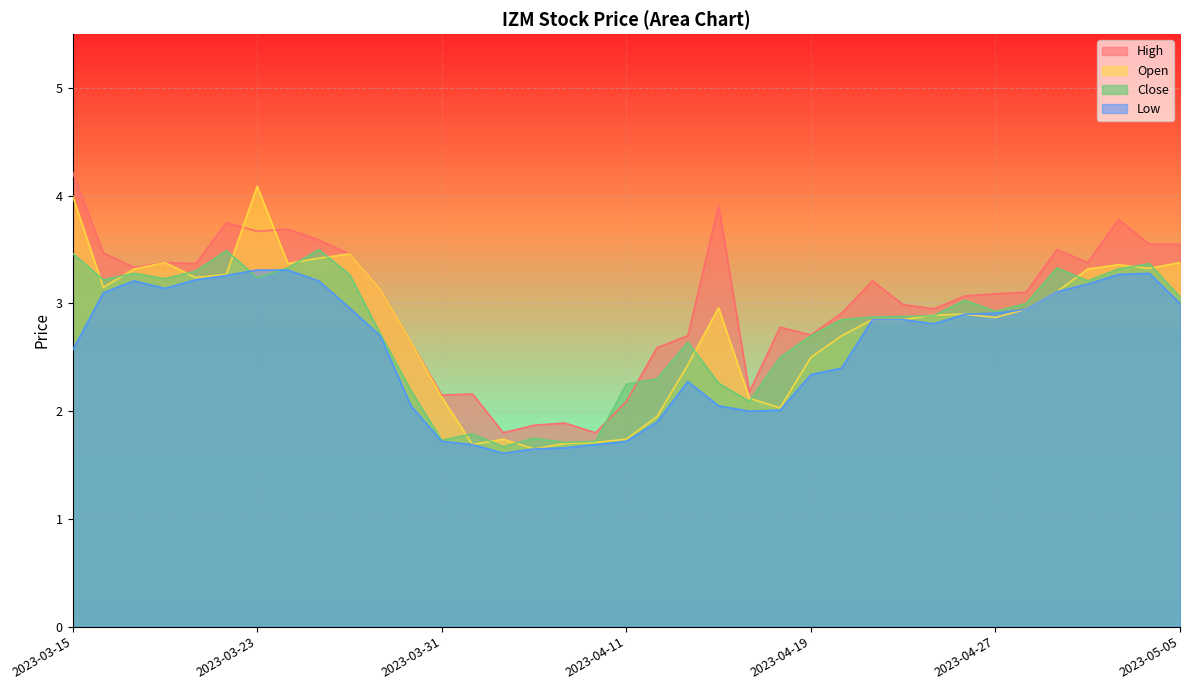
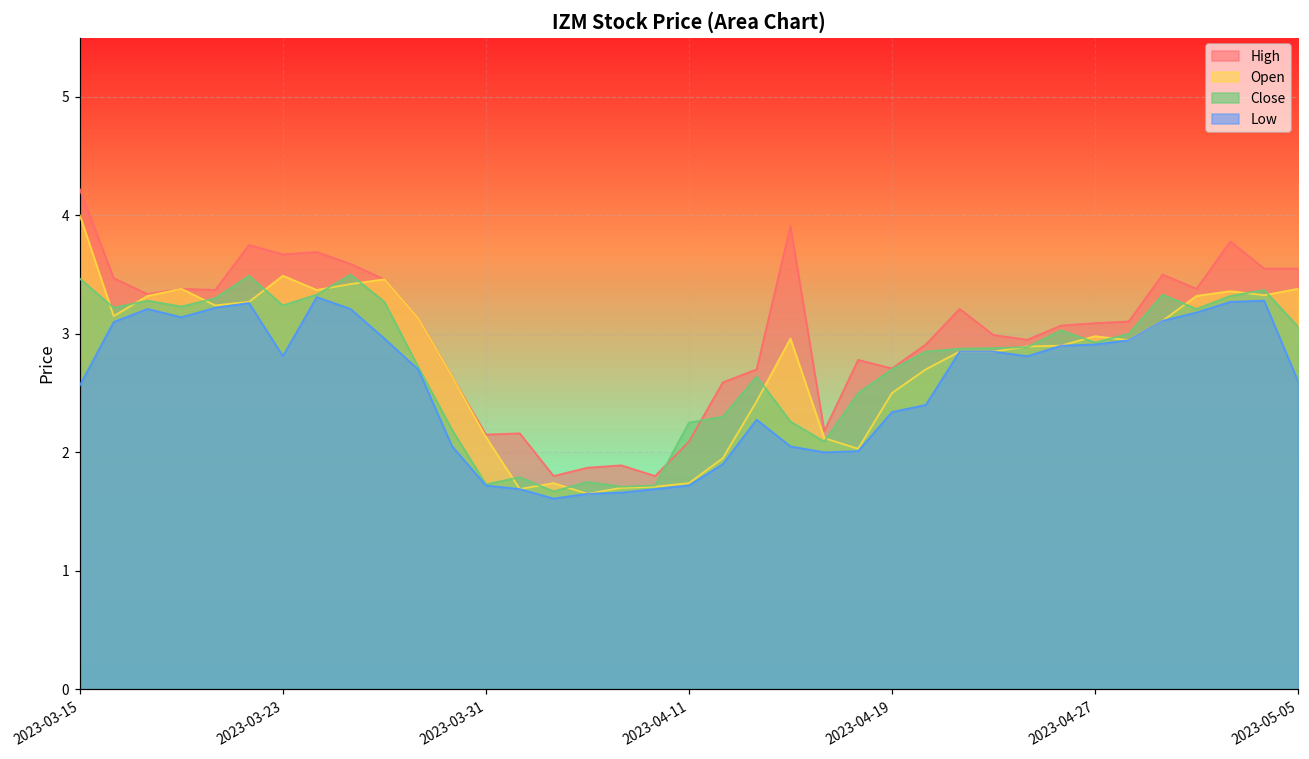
  {
    "High": {
      "2023-03-15": 4.22,
      "2023-03-23": 3.67,
      "2023-04-11": 2.09,
      "2023-04-27": 3.09,
      "2023-05-05": 3.55
    },
    "Open": {
      "2023-03-15": 4.00,
-     "2023-03-23": 4.09,
+     "2023-03-23": 3.49,
      "2023-04-19": 2.50,
-     "2023-04-27": 2.87,
+     "2023-04-27": 2.98,
      "2023-05-05": 3.38
    },
    "Close": {
      "2023-03-15": 3.47,
      "2023-03-23": 3.24,
      "2023-04-11": 2.25,
      "2023-05-05": 3.06
    },
    "Low": {
      "2023-03-15": 2.57,
-     "2023-03-23": 3.31,
+     "2023-03-23": 2.81,
      "2023-04-19": 2.34,
-     "2023-05-05": 3.0
+     "2023-05-05": 2.6
    }
  }
